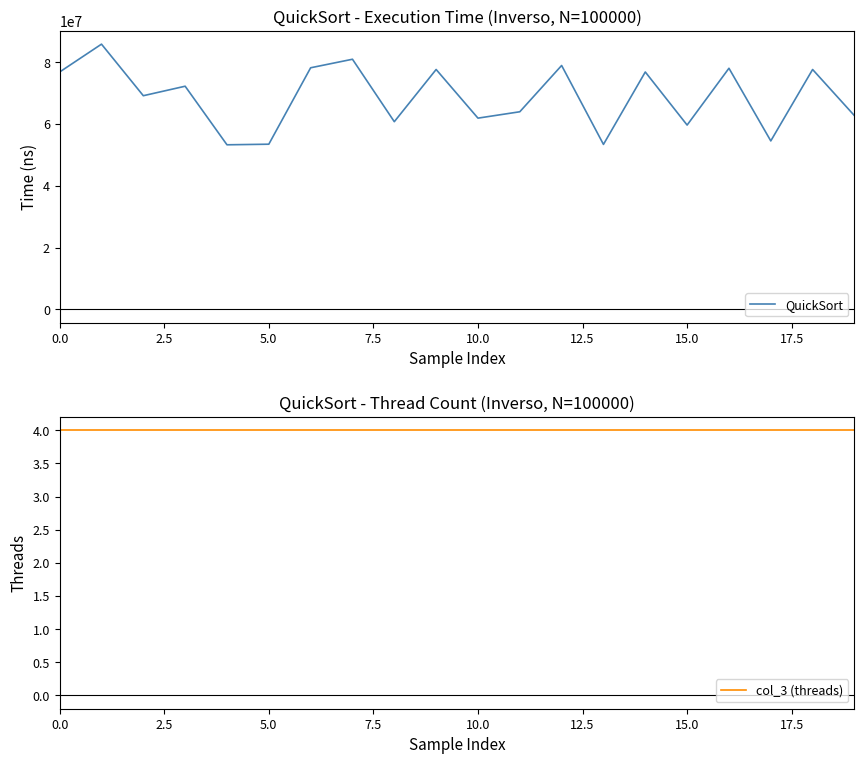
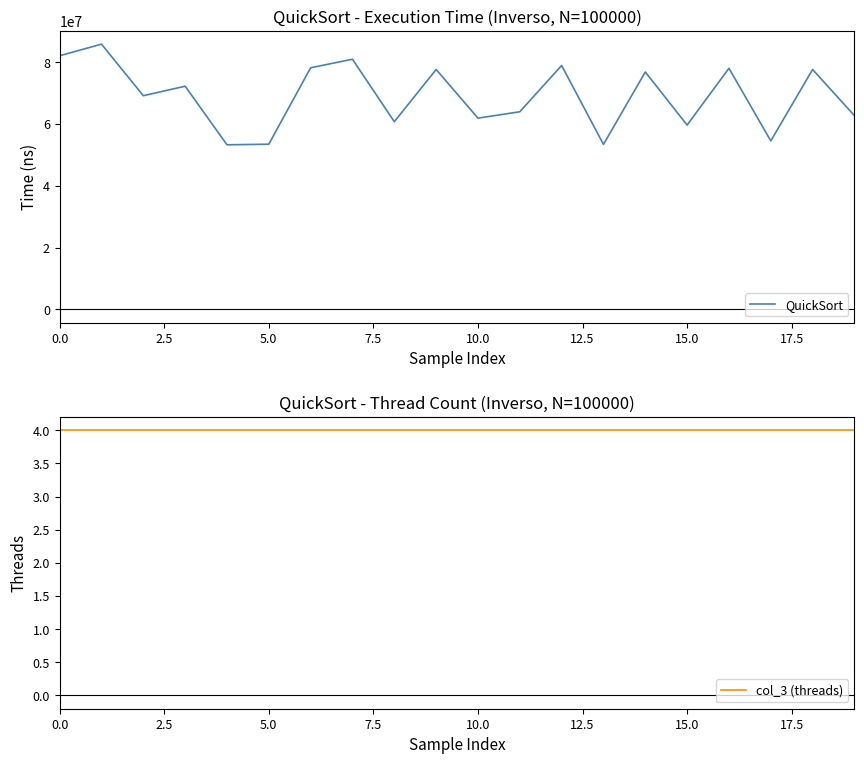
  {
    "QuickSort - Execution Time (Inverso, N=100000)": {
-     "0.0": 77000000,
+     "0.0": 82000000,
      "5.0": 53000000,
      "10.0": 62000000,
      "15.0": 60000000
    },
    "QuickSort - Thread Count (Inverso, N=100000)": {
      "0.0": 4.0,
      "5.0": 4.0,
      "10.0": 4.0,
      "15.0": 4.0
    }
  }
